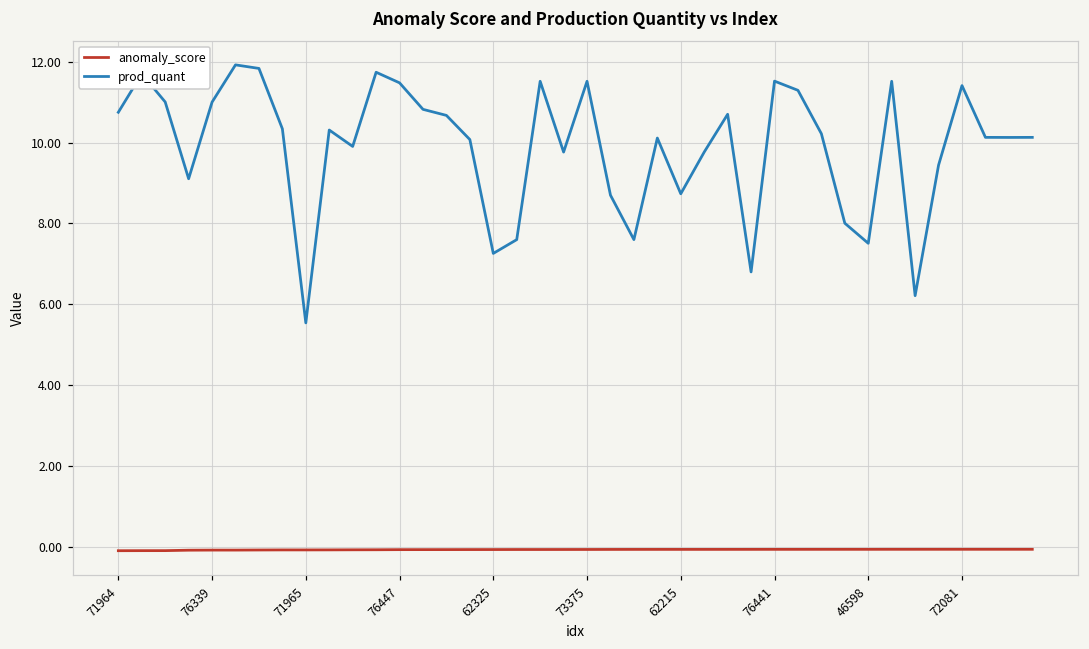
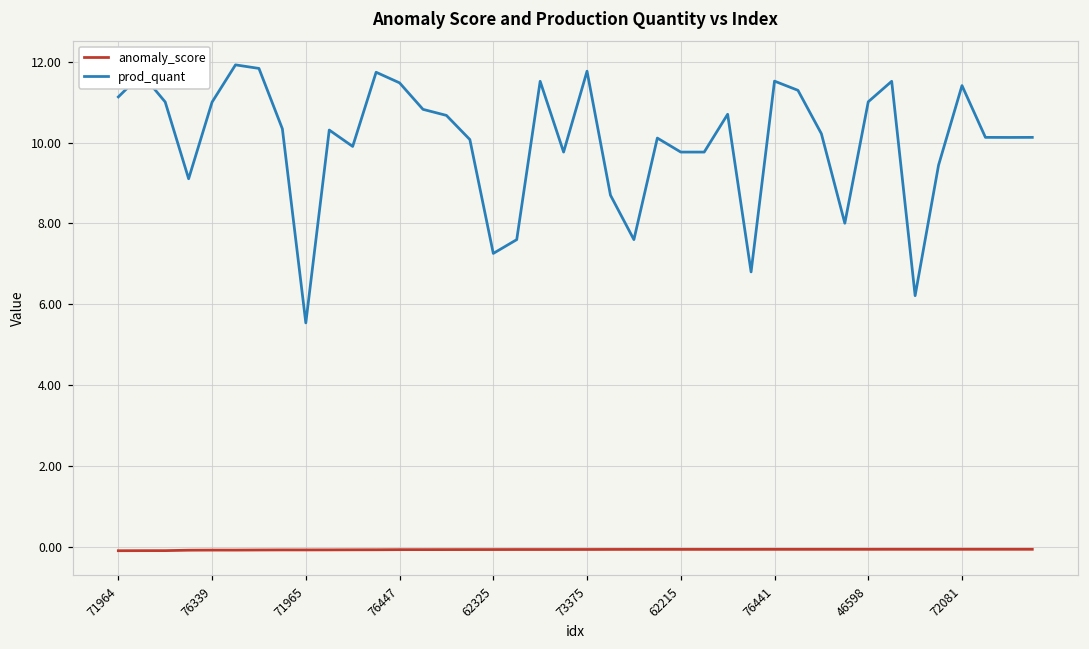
  {
    "anomaly_score": {
      "71964": -0.1,
      "76339": -0.1,
      "71965": -0.1,
      "76447": -0.1,
      "62325": -0.1,
      "73375": -0.1,
      "62215": -0.1,
      "76441": 0.0,
      "46598": 0.0,
      "72081": 0.0
    },
    "prod_quant": {
-     "71964": 10.7,
+     "71964": 11.1,
      "76339": 11.0,
      "71965": 5.5,
      "76447": 11.5,
      "62325": 7.3,
-     "73375": 11.5,
-     "62215": 8.7,
+     "73375": 11.8,
+     "62215": 9.8,
      "76441": 11.5,
-     "46598": 7.5,
+     "46598": 11.0,
      "72081": 11.4
    }
  }
